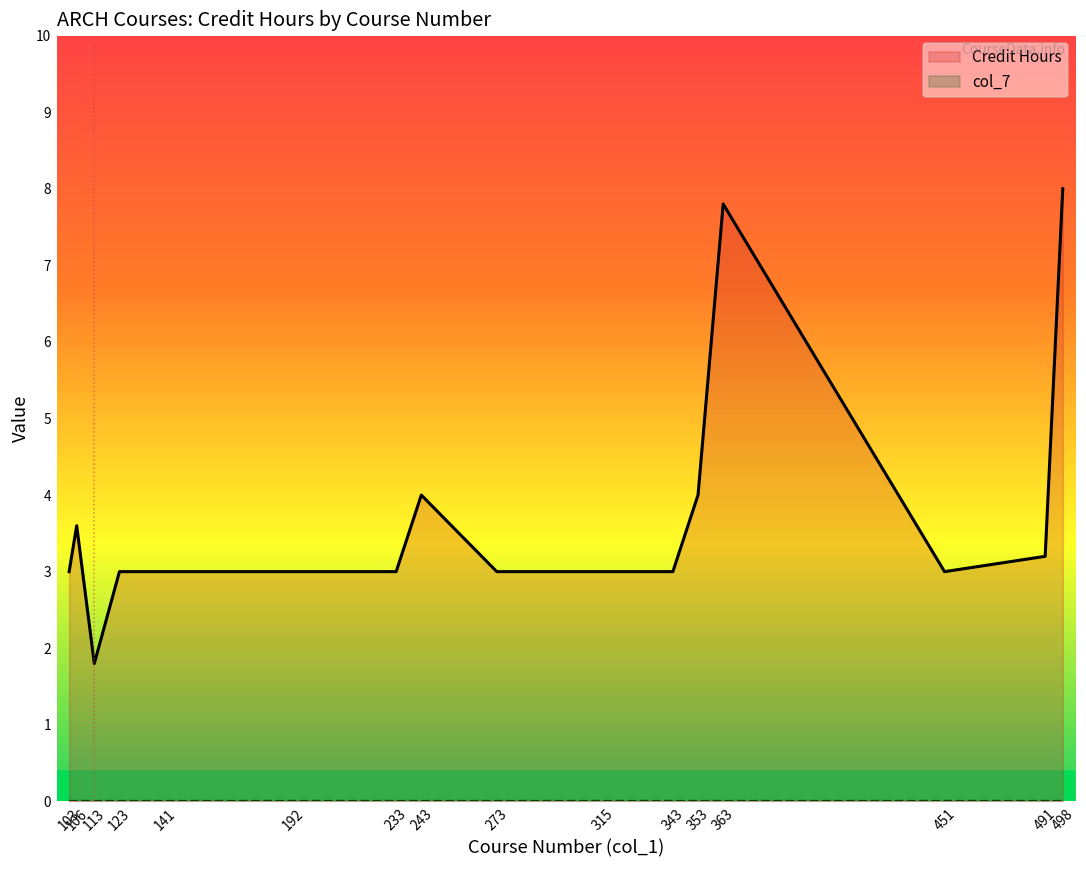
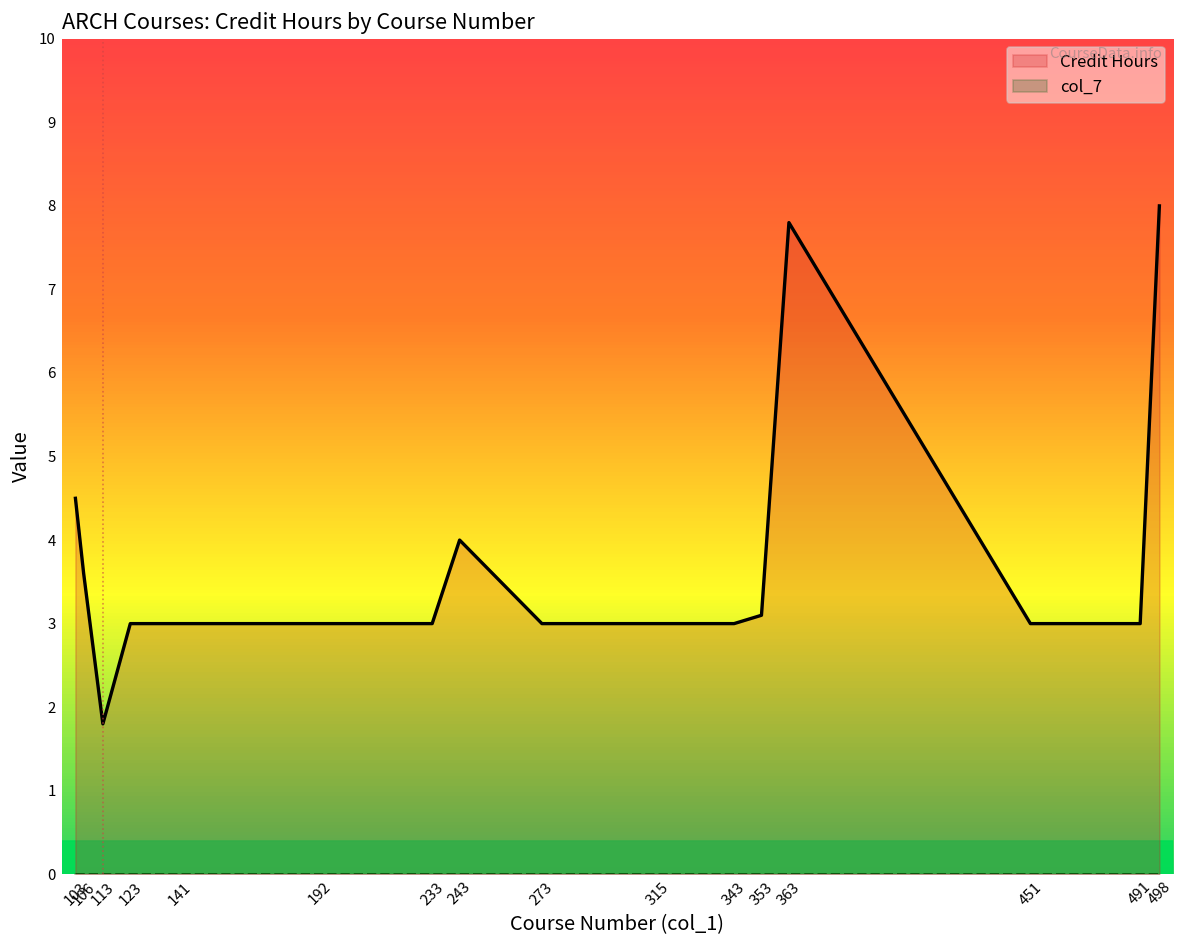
  {
    "Credit Hours": {
-     "103": 3.0,
+     "103": 4.5,
      "106": 3.6,
      "113": 1.8,
      "123": 3.0,
      "141": 3.0,
      "192": 3.0,
      "233": 3.0,
      "243": 4.0,
      "273": 3.0,
      "315": 3.0,
      "343": 3.0,
-     "353": 4.0,
+     "353": 3.1,
      "363": 7.8,
      "451": 3.0,
-     "491": 3.2,
+     "491": 3.0,
      "498": 8.0
    }
  }
